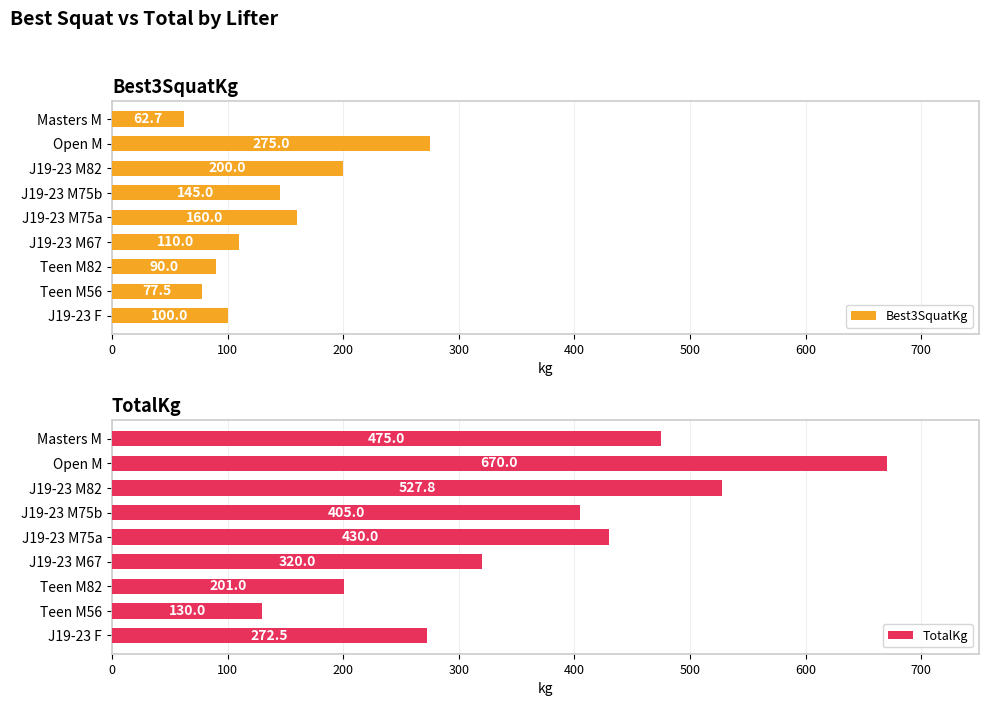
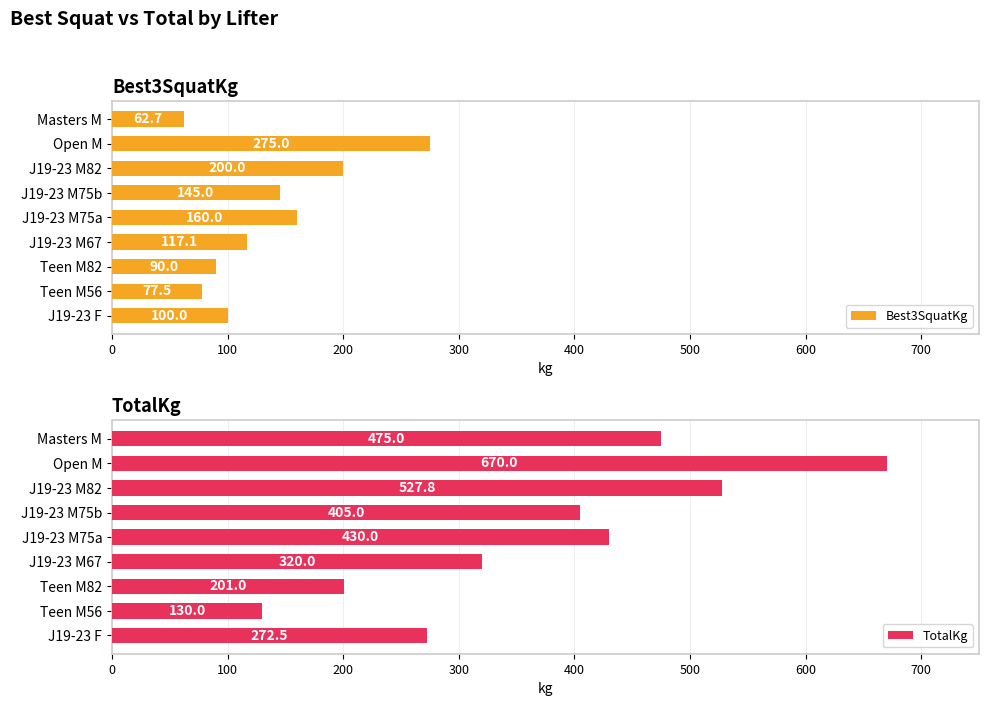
  {
    "Best3SquatKg": {
      "Masters M": 62.7,
      "Open M": 275.0,
      "J19-23 M82": 200.0,
      "J19-23 M75b": 145.0,
      "J19-23 M75a": 160.0,
-     "J19-23 M67": 110.0,
+     "J19-23 M67": 117.1,
      "Teen M82": 90.0,
      "Teen M56": 77.5,
      "J19-23 F": 100.0
    },
    "TotalKg": {
      "Masters M": 475.0,
      "Open M": 670.0,
      "J19-23 M82": 527.8,
      "J19-23 M75b": 405.0,
      "J19-23 M75a": 430.0,
      "J19-23 M67": 320.0,
      "Teen M82": 201.0,
      "Teen M56": 130.0,
      "J19-23 F": 272.5
    }
  }
